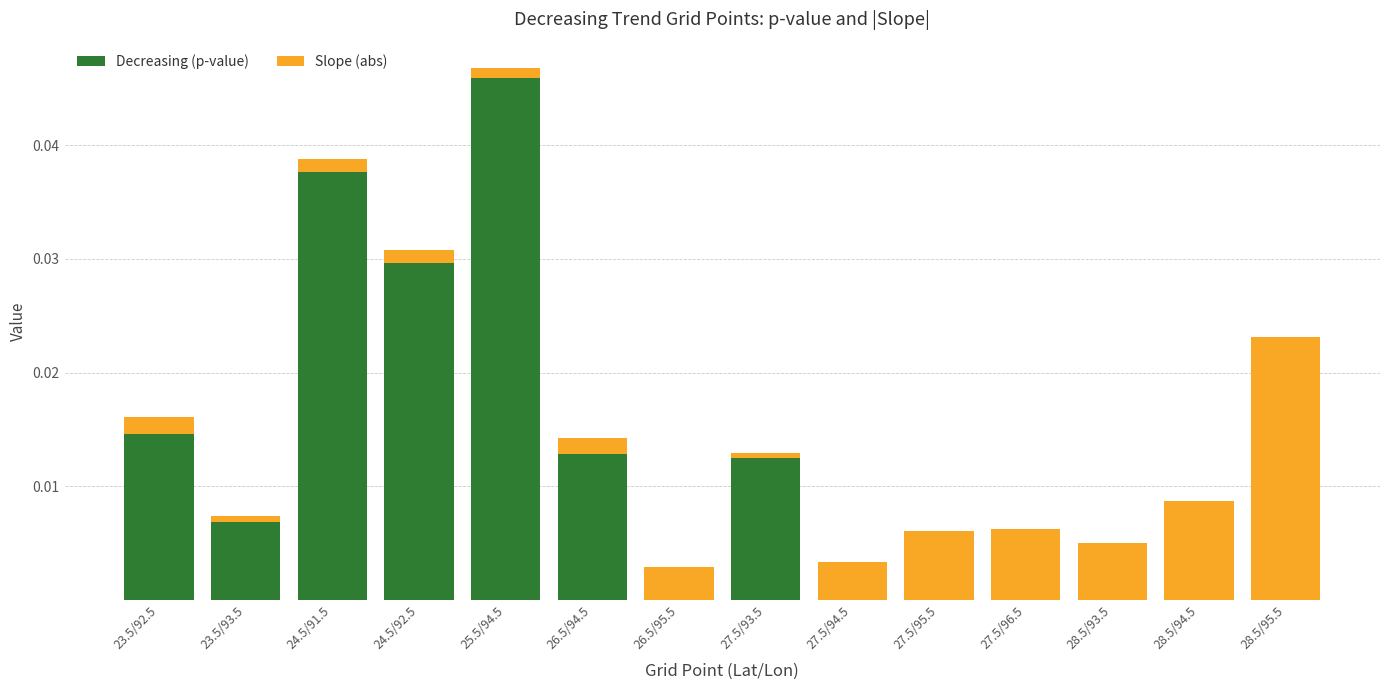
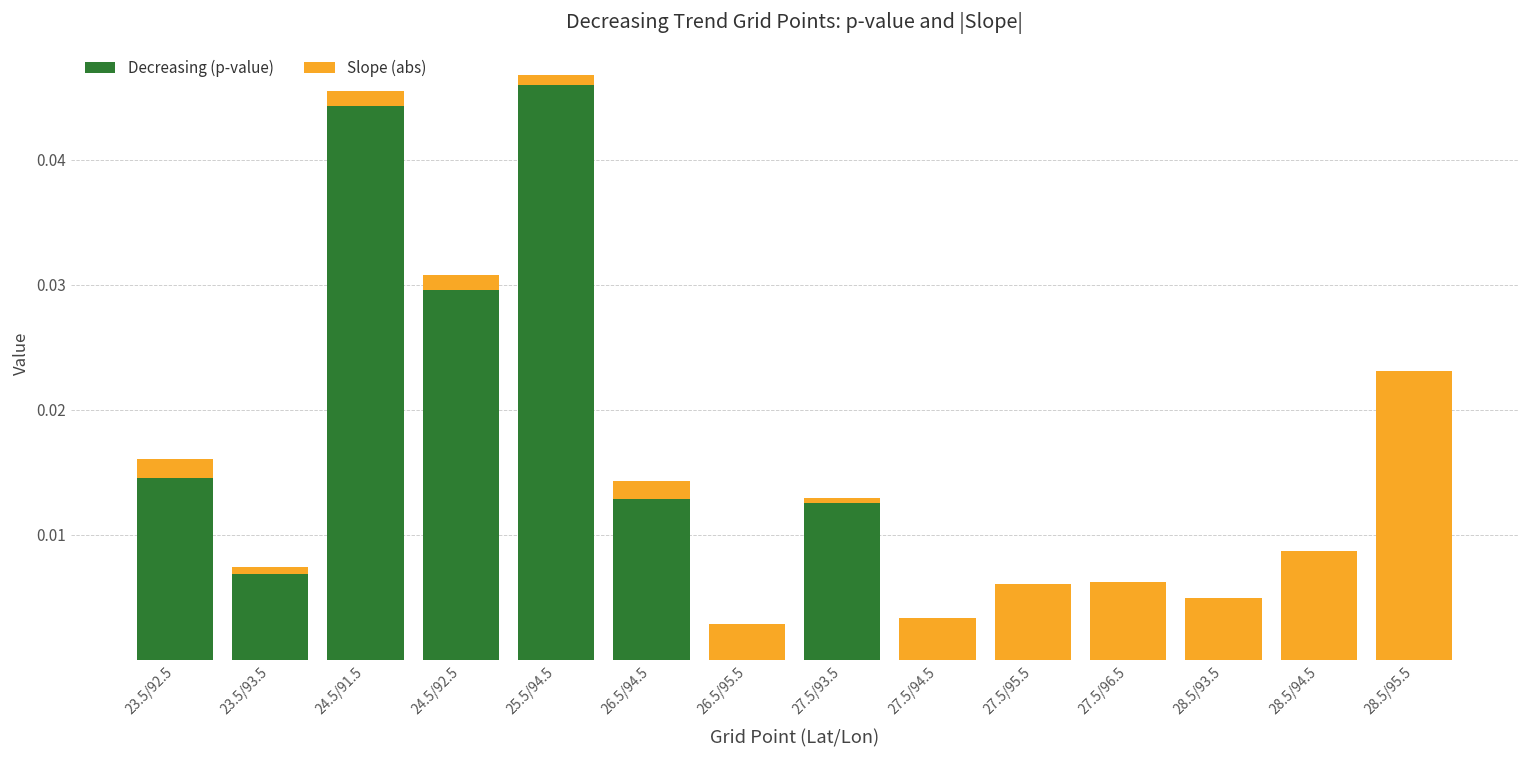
  {
    "Decreasing (p-value)": {
      "23.5/92.5": 0.0146,
      "23.5/93.5": 0.0068,
-     "24.5/91.5": 0.0376,
+     "24.5/91.5": 0.0443,
      "24.5/92.5": 0.0296,
      "25.5/94.5": 0.0460,
      "26.5/94.5": 0.0129,
      "26.5/95.5": 0.0000,
      "27.5/93.5": 0.0125
    },
    "Slope (abs)": {
      "23.5/92.5": 0.0015,
      "23.5/93.5": 0.0006,
      "24.5/91.5": 0.0011,
      "24.5/92.5": 0.0011,
      "25.5/94.5": 0.0008,
      "26.5/94.5": 0.0014,
      "26.5/95.5": 0.0029,
      "27.5/93.5": 0.0004,
      "27.5/94.5": 0.0033,
      "27.5/95.5": 0.0061,
      "27.5/96.5": 0.0062,
      "28.5/93.5": 0.0050,
      "28.5/94.5": 0.0087,
      "28.5/95.5": 0.0231
    }
  }
